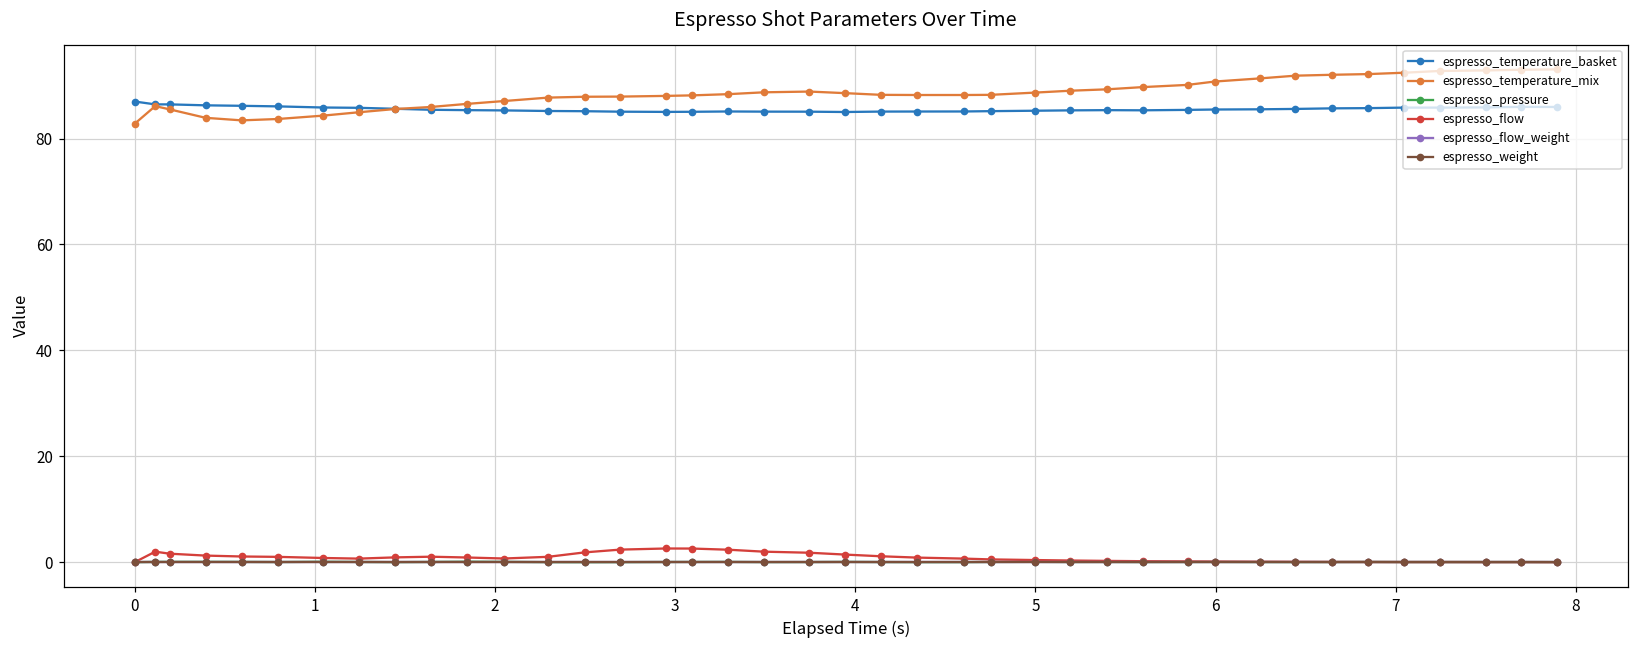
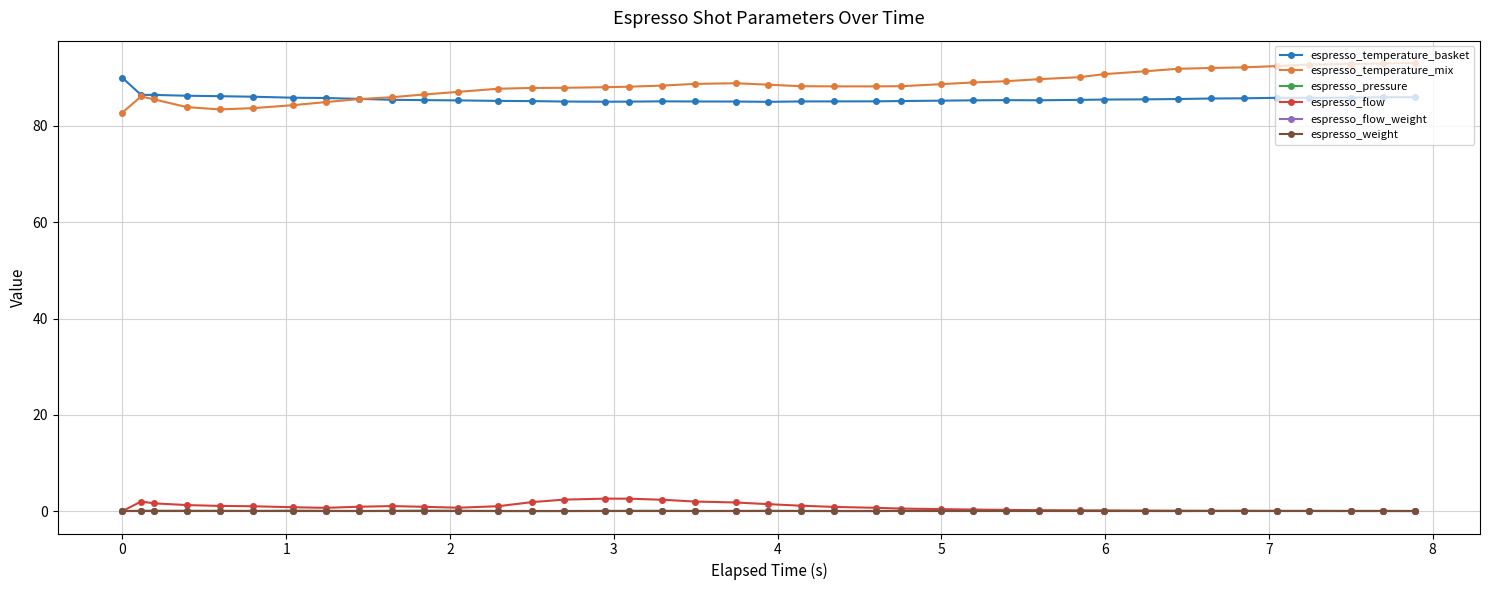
  {
    "espresso_temperature_basket": {
-     "0": 87
+     "0": 90
    },
    "espresso_temperature_mix": {
      "0": 83
    }
  }
